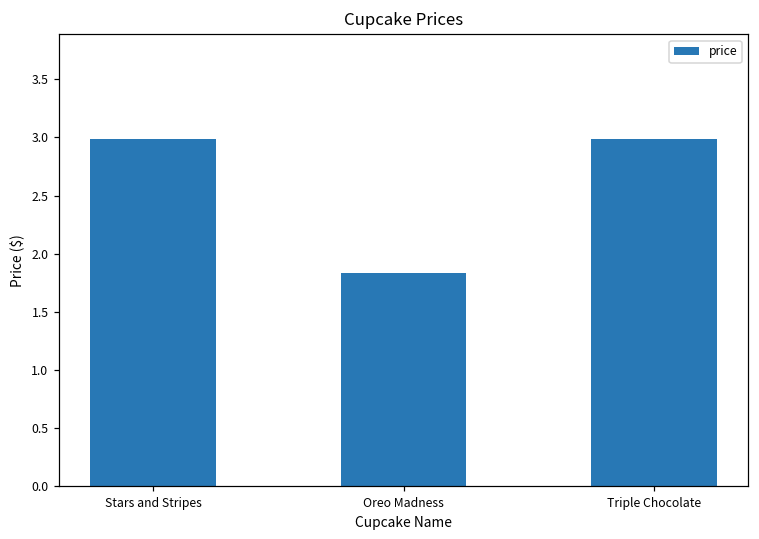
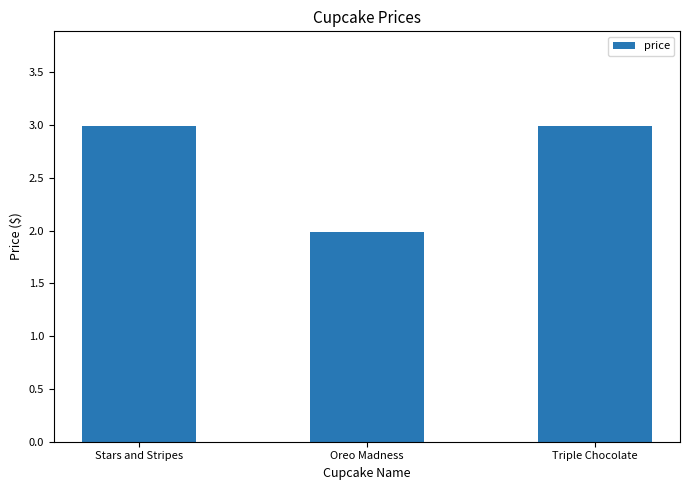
  {
    "Stars and Stripes": 2.99,
-   "Oreo Madness": 1.83,
+   "Oreo Madness": 1.99,
    "Triple Chocolate": 2.99
  }
